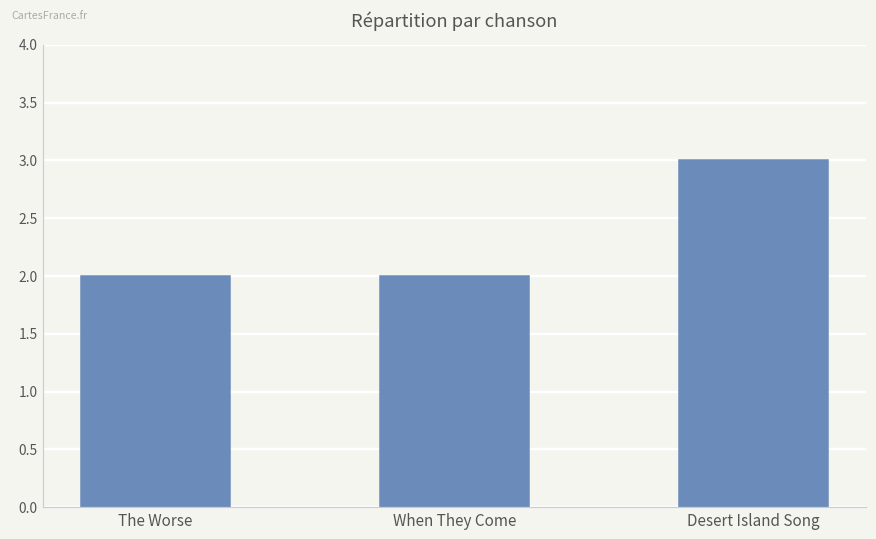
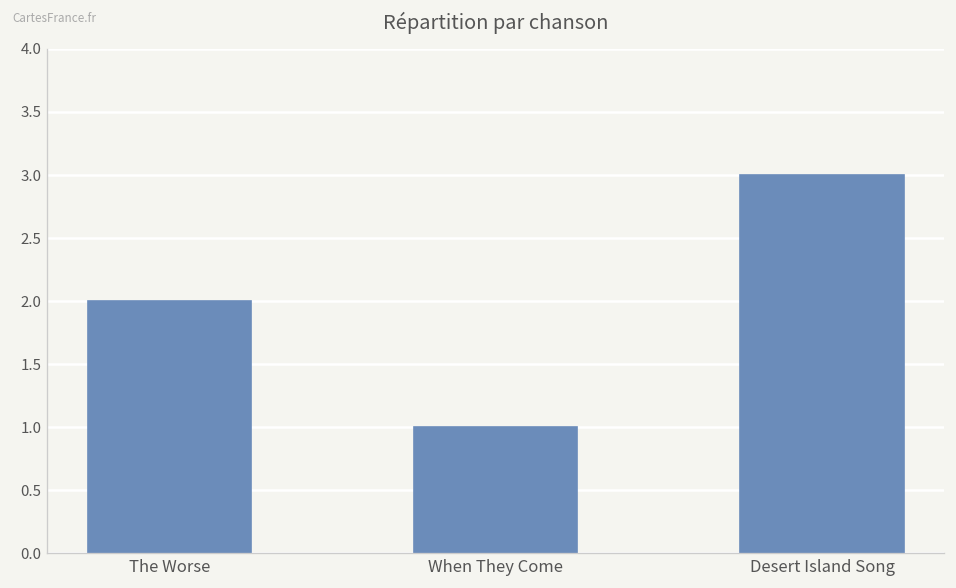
  {
    "The Worse": 2,
-   "When They Come": 2,
+   "When They Come": 1,
    "Desert Island Song": 3
  }
